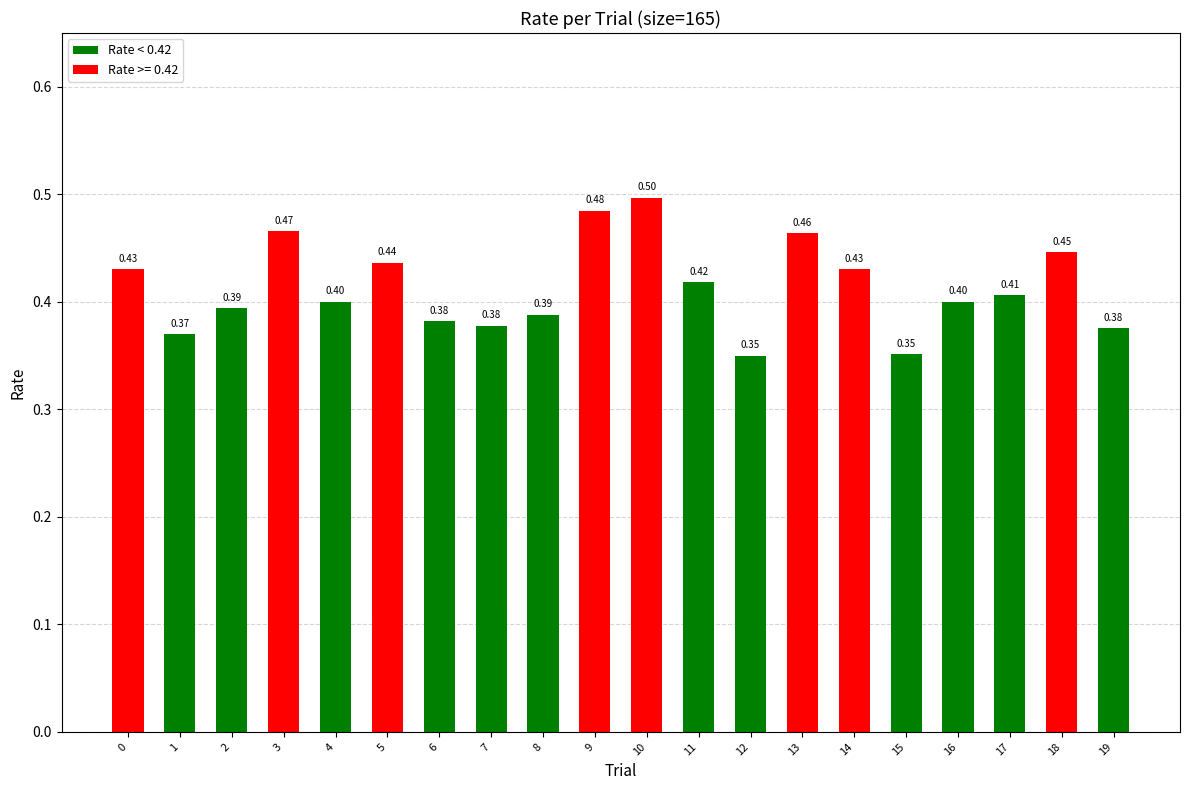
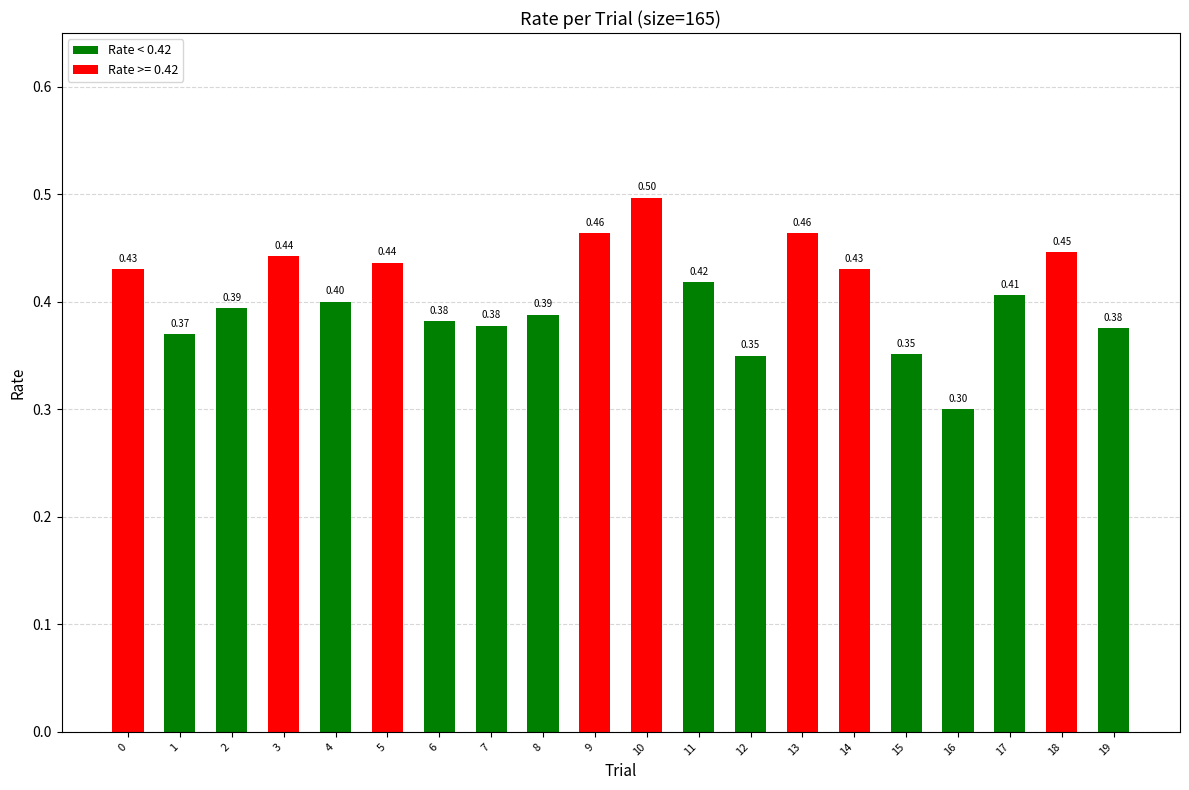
  {
    "0": 0.43,
    "1": 0.37,
    "2": 0.39,
-   "3": 0.47,
+   "3": 0.44,
    "4": 0.40,
    "5": 0.44,
    "6": 0.38,
    "7": 0.38,
    "8": 0.39,
-   "9": 0.48,
+   "9": 0.46,
    "10": 0.50,
    "11": 0.42,
    "12": 0.35,
    "13": 0.46,
    "14": 0.43,
    "15": 0.35,
-   "16": 0.40,
+   "16": 0.30,
    "17": 0.41,
    "18": 0.45,
    "19": 0.38
  }
